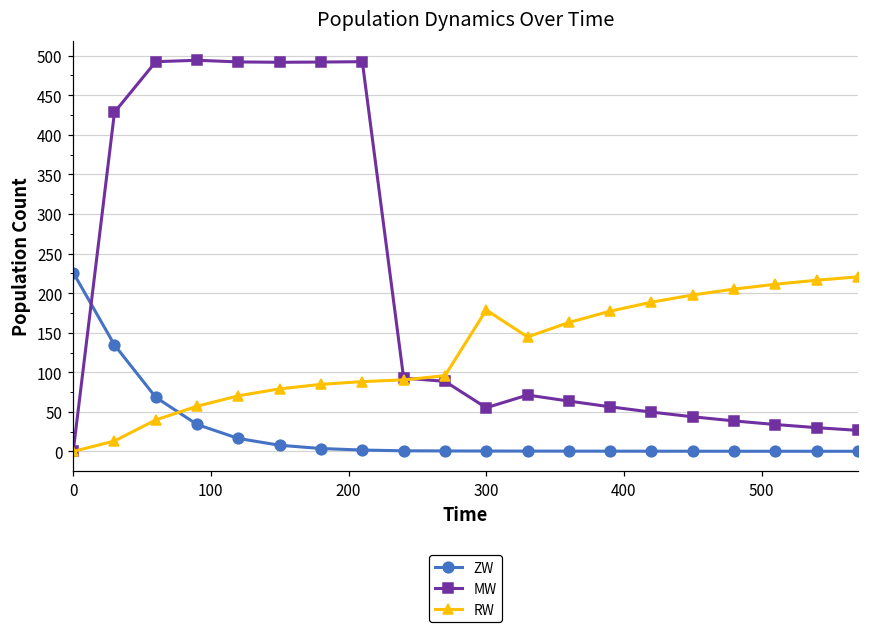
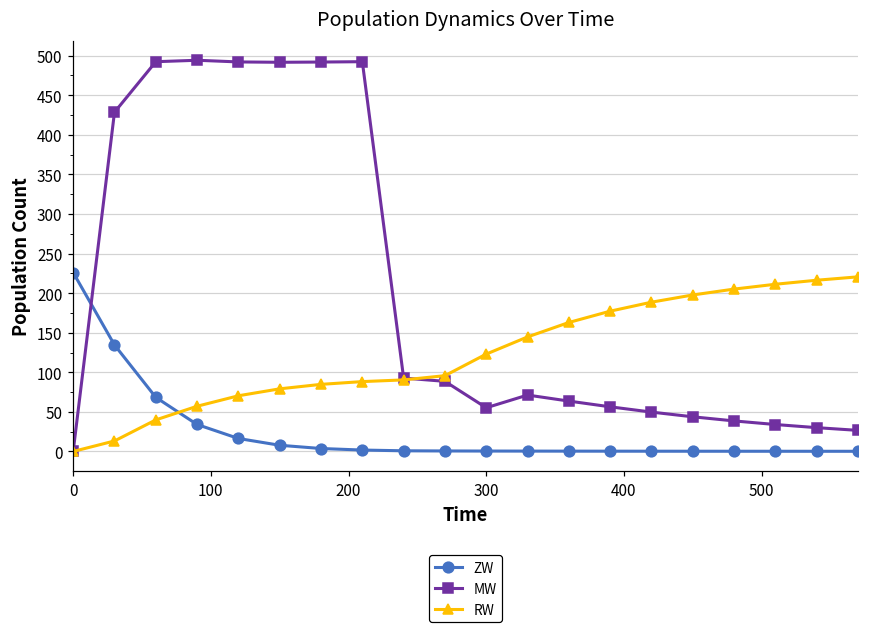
  {
    "ZW": {
      "0": 230,
      "300": 0
    },
    "MW": {
      "300": 60
    },
    "RW": {
-     "300": 180
+     "300": 120
    }
  }
